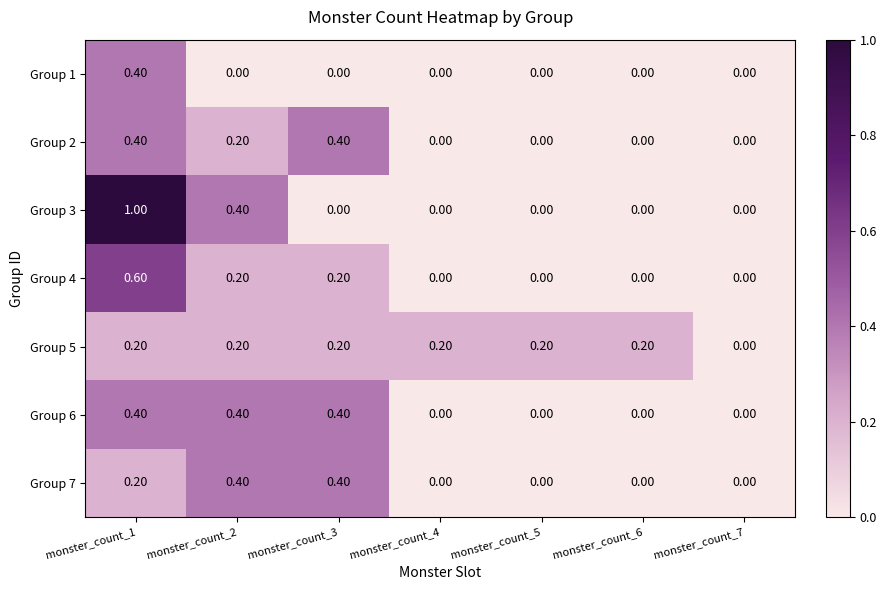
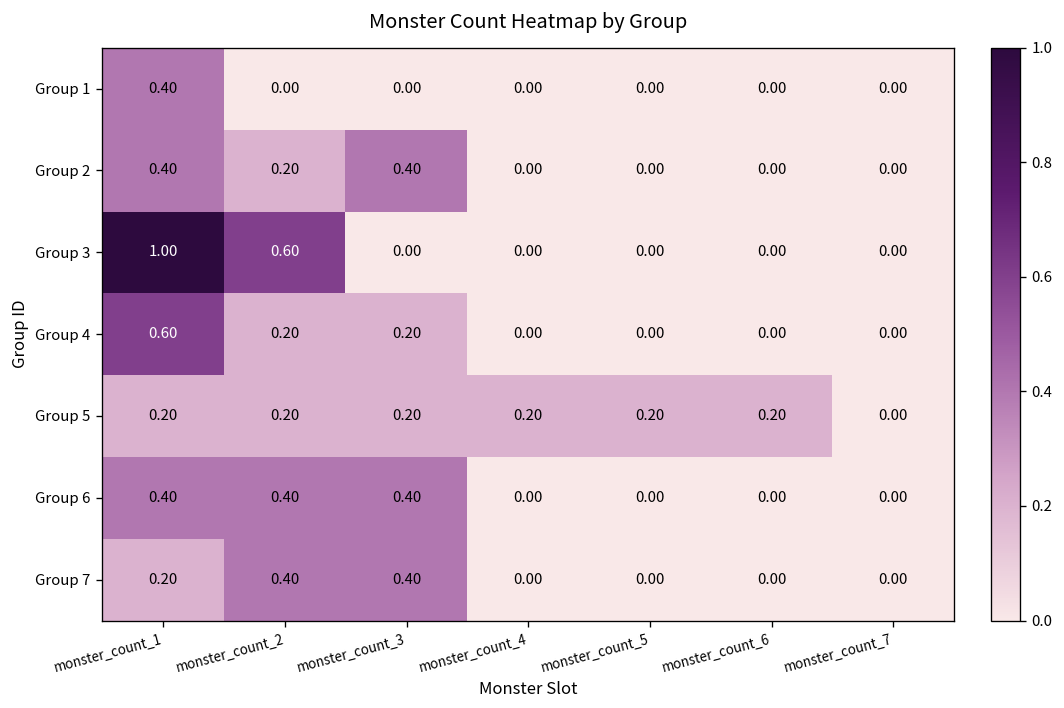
  {
    "Group 1": {
      "monster_count_1": 0.40,
      "monster_count_2": 0.00,
      "monster_count_3": 0.00,
      "monster_count_4": 0.00,
      "monster_count_5": 0.00,
      "monster_count_6": 0.00,
      "monster_count_7": 0.00
    },
    "Group 2": {
      "monster_count_1": 0.40,
      "monster_count_2": 0.20,
      "monster_count_3": 0.40,
      "monster_count_4": 0.00,
      "monster_count_5": 0.00,
      "monster_count_6": 0.00,
      "monster_count_7": 0.00
    },
    "Group 3": {
      "monster_count_1": 1.00,
-     "monster_count_2": 0.40,
+     "monster_count_2": 0.60,
      "monster_count_3": 0.00,
      "monster_count_4": 0.00,
      "monster_count_5": 0.00,
      "monster_count_6": 0.00,
      "monster_count_7": 0.00
    },
    "Group 4": {
      "monster_count_1": 0.60,
      "monster_count_2": 0.20,
      "monster_count_3": 0.20,
      "monster_count_4": 0.00,
      "monster_count_5": 0.00,
      "monster_count_6": 0.00,
      "monster_count_7": 0.00
    },
    "Group 5": {
      "monster_count_1": 0.20,
      "monster_count_2": 0.20,
      "monster_count_3": 0.20,
      "monster_count_4": 0.20,
      "monster_count_5": 0.20,
      "monster_count_6": 0.20,
      "monster_count_7": 0.00
    },
    "Group 6": {
      "monster_count_1": 0.40,
      "monster_count_2": 0.40,
      "monster_count_3": 0.40,
      "monster_count_4": 0.00,
      "monster_count_5": 0.00,
      "monster_count_6": 0.00,
      "monster_count_7": 0.00
    },
    "Group 7": {
      "monster_count_1": 0.20,
      "monster_count_2": 0.40,
      "monster_count_3": 0.40,
      "monster_count_4": 0.00,
      "monster_count_5": 0.00,
      "monster_count_6": 0.00,
      "monster_count_7": 0.00
    }
  }
